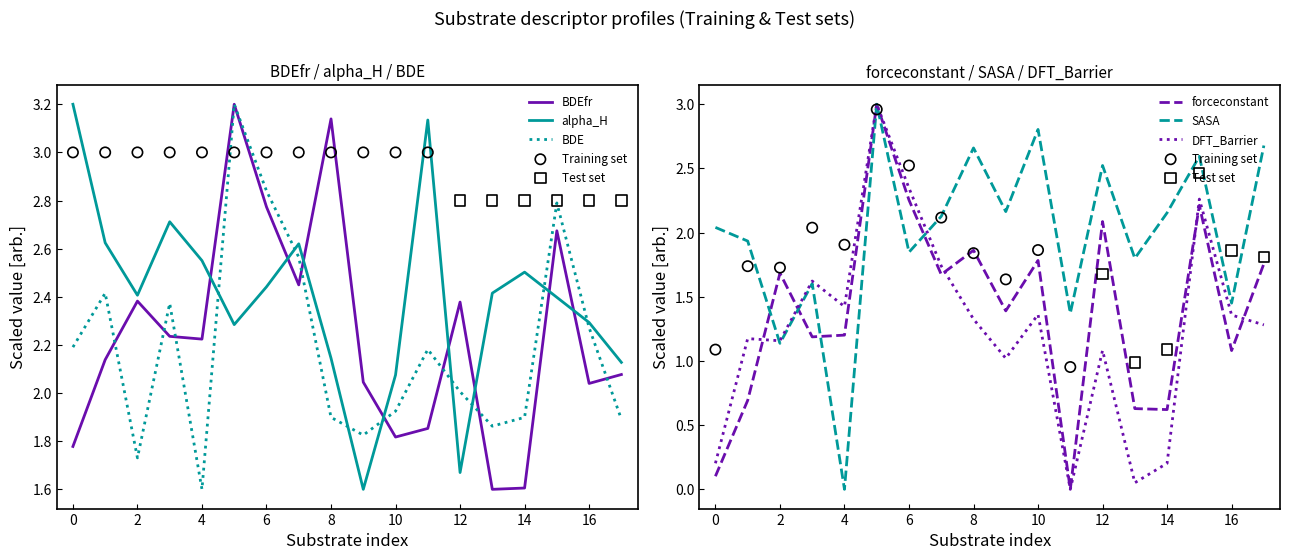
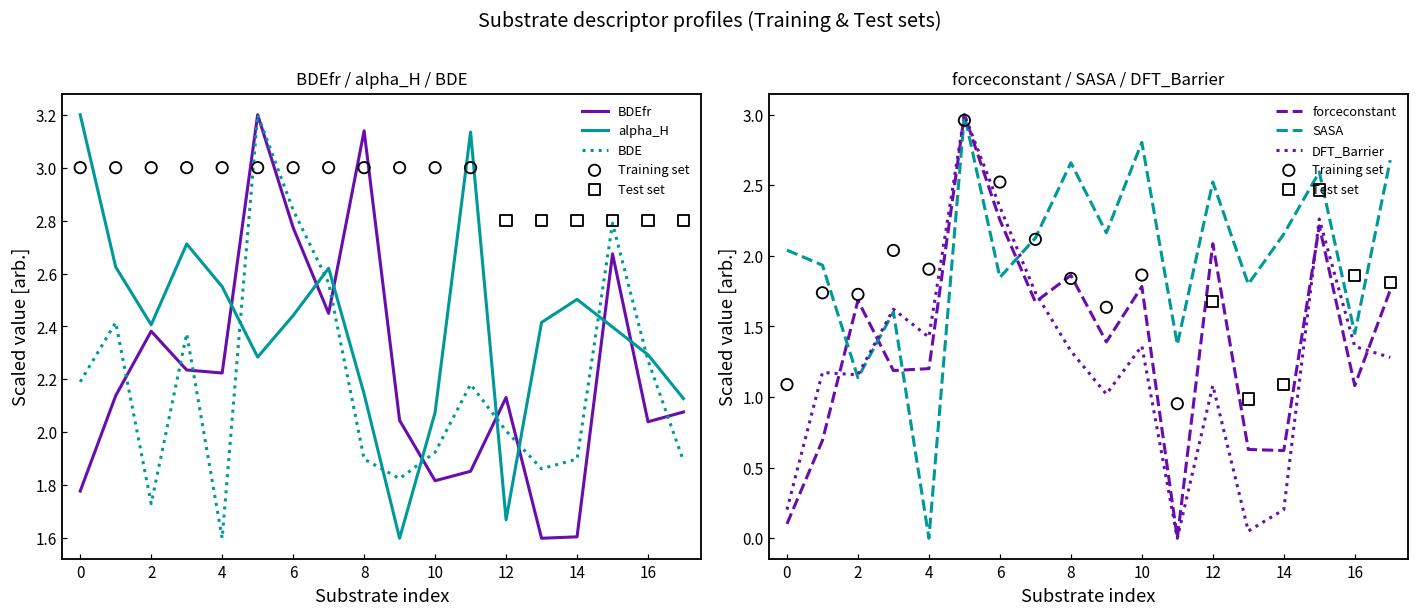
  {
    "BDEfr / alpha_H / BDE": {
      "BDEfr": {
        "0": 1.78,
        "2": 2.38,
        "4": 2.22,
        "6": 2.77,
        "8": 3.14,
        "10": 1.82,
-       "12": 2.38,
+       "12": 2.13,
        "14": 1.61,
        "16": 2.04
      }
    },
    "forceconstant / SASA / DFT_Barrier": {
      "SASA": {
        "0": 2.04,
        "2": 1.14,
        "4": 0.00,
        "6": 1.85,
        "8": 2.66,
        "10": 2.80,
        "12": 2.52,
        "14": 2.15,
        "16": 1.45
      }
    }
  }
